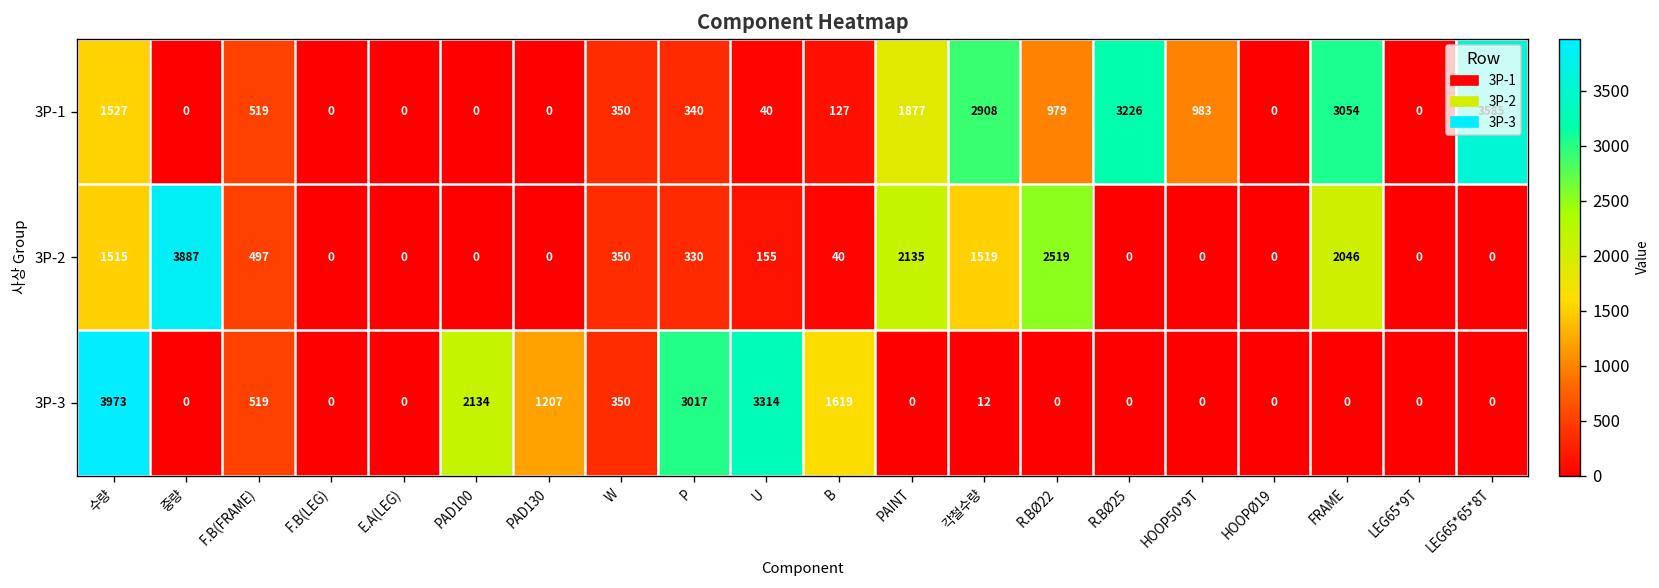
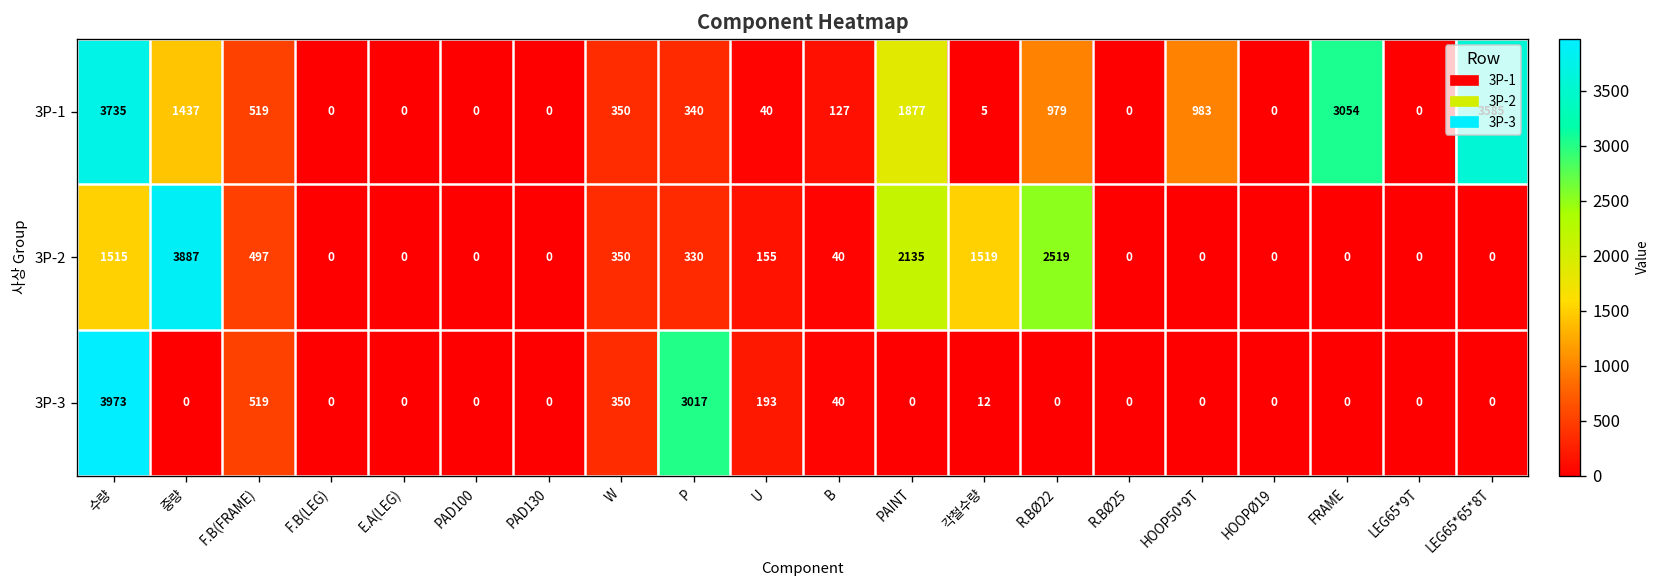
  {
    "3P-1": {
-     "수량": 1527,
-     "중량": 0,
+     "수량": 3735,
+     "중량": 1437,
      "F.B(FRAME)": 519,
      "F.B(LEG)": 0,
      "E.A(LEG)": 0,
      "PAD100": 0,
      "PAD130": 0,
      "W": 350,
      "P": 340,
      "U": 40,
      "B": 127,
      "PAINT": 1877,
-     "각철수량": 2908,
+     "각철수량": 5,
      "R.BØ22": 979,
-     "R.BØ25": 3226,
+     "R.BØ25": 0,
      "HOOP50*9T": 983,
      "HOOPØ19": 0,
      "FRAME": 3054,
      "LEG65*9T": 0
    },
    "3P-2": {
      "수량": 1515,
      "중량": 3887,
      "F.B(FRAME)": 497,
      "F.B(LEG)": 0,
      "E.A(LEG)": 0,
      "PAD100": 0,
      "PAD130": 0,
      "W": 350,
      "P": 330,
      "U": 155,
      "B": 40,
      "PAINT": 2135,
      "각철수량": 1519,
      "R.BØ22": 2519,
      "R.BØ25": 0,
      "HOOP50*9T": 0,
      "HOOPØ19": 0,
-     "FRAME": 2046,
+     "FRAME": 0,
      "LEG65*9T": 0,
      "LEG65*65*8T": 0
    },
    "3P-3": {
      "수량": 3973,
      "중량": 0,
      "F.B(FRAME)": 519,
      "F.B(LEG)": 0,
      "E.A(LEG)": 0,
-     "PAD100": 2134,
-     "PAD130": 1207,
+     "PAD100": 0,
+     "PAD130": 0,
      "W": 350,
      "P": 3017,
-     "U": 3314,
-     "B": 1619,
+     "U": 193,
+     "B": 40,
      "PAINT": 0,
      "각철수량": 12,
      "R.BØ22": 0,
      "R.BØ25": 0,
      "HOOP50*9T": 0,
      "HOOPØ19": 0,
      "FRAME": 0,
      "LEG65*9T": 0,
      "LEG65*65*8T": 0
    }
  }
